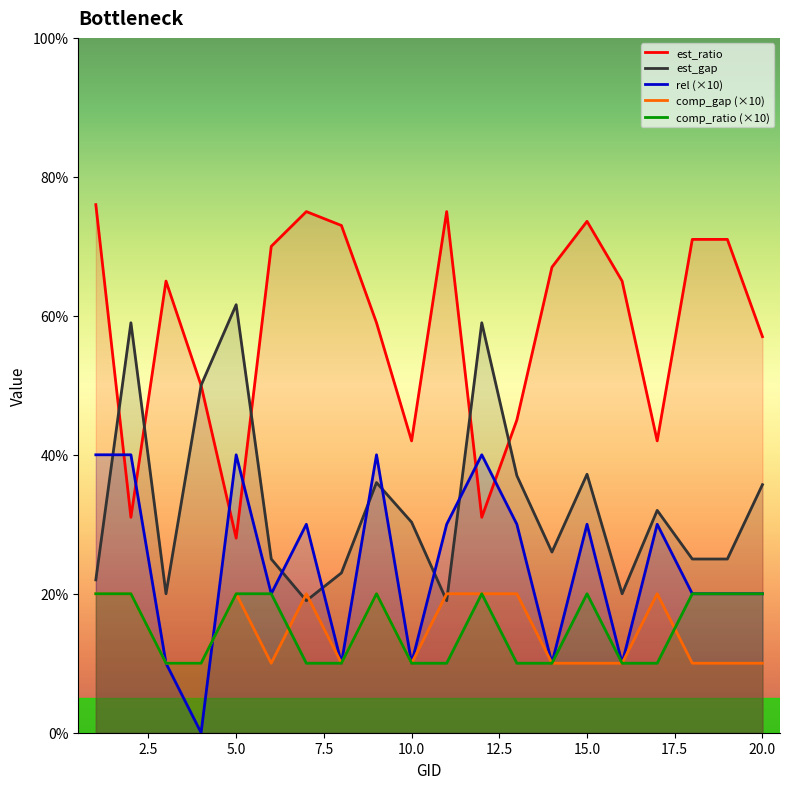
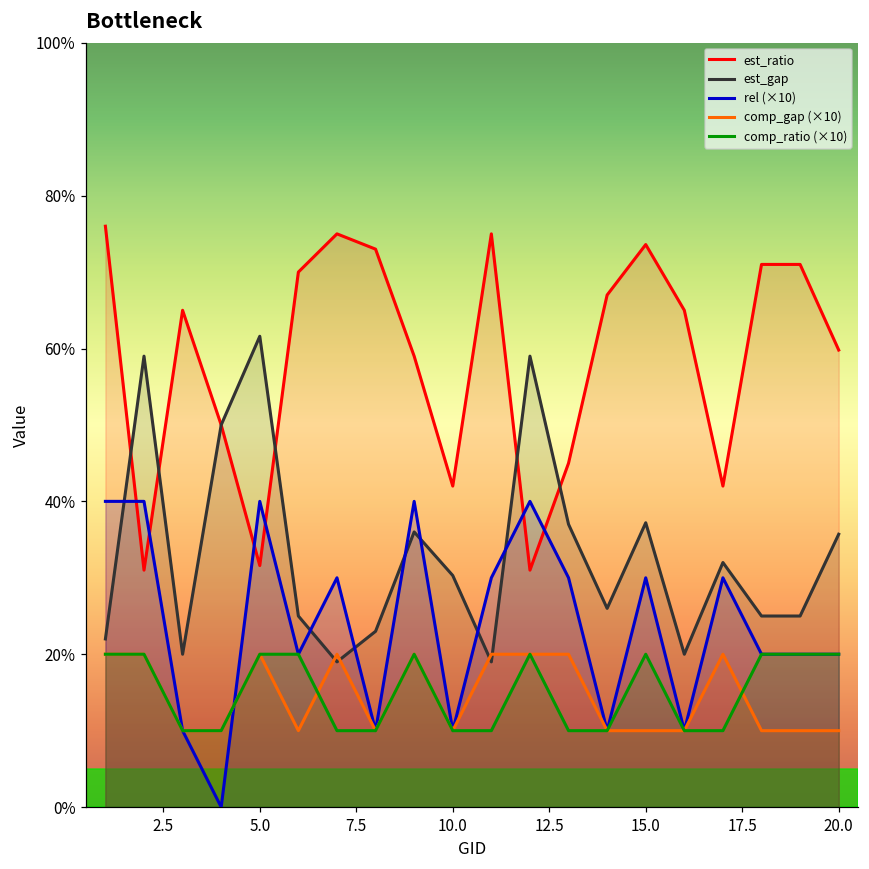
  {
    "est_ratio": {
-     "5.0": "28%",
+     "5.0": "32%",
      "10.0": "42%",
      "15.0": "74%",
-     "20.0": "57%"
+     "20.0": "60%"
    },
    "est_gap": {
      "5.0": "62%",
      "10.0": "30%",
      "15.0": "37%",
      "20.0": "36%"
    },
    "rel (×10)": {
      "5.0": "40%",
      "15.0": "30%"
    },
    "comp_gap (×10)": {
      "15.0": "10%",
      "20.0": "10%"
    },
    "comp_ratio (×10)": {
      "15.0": "20%"
    }
  }
